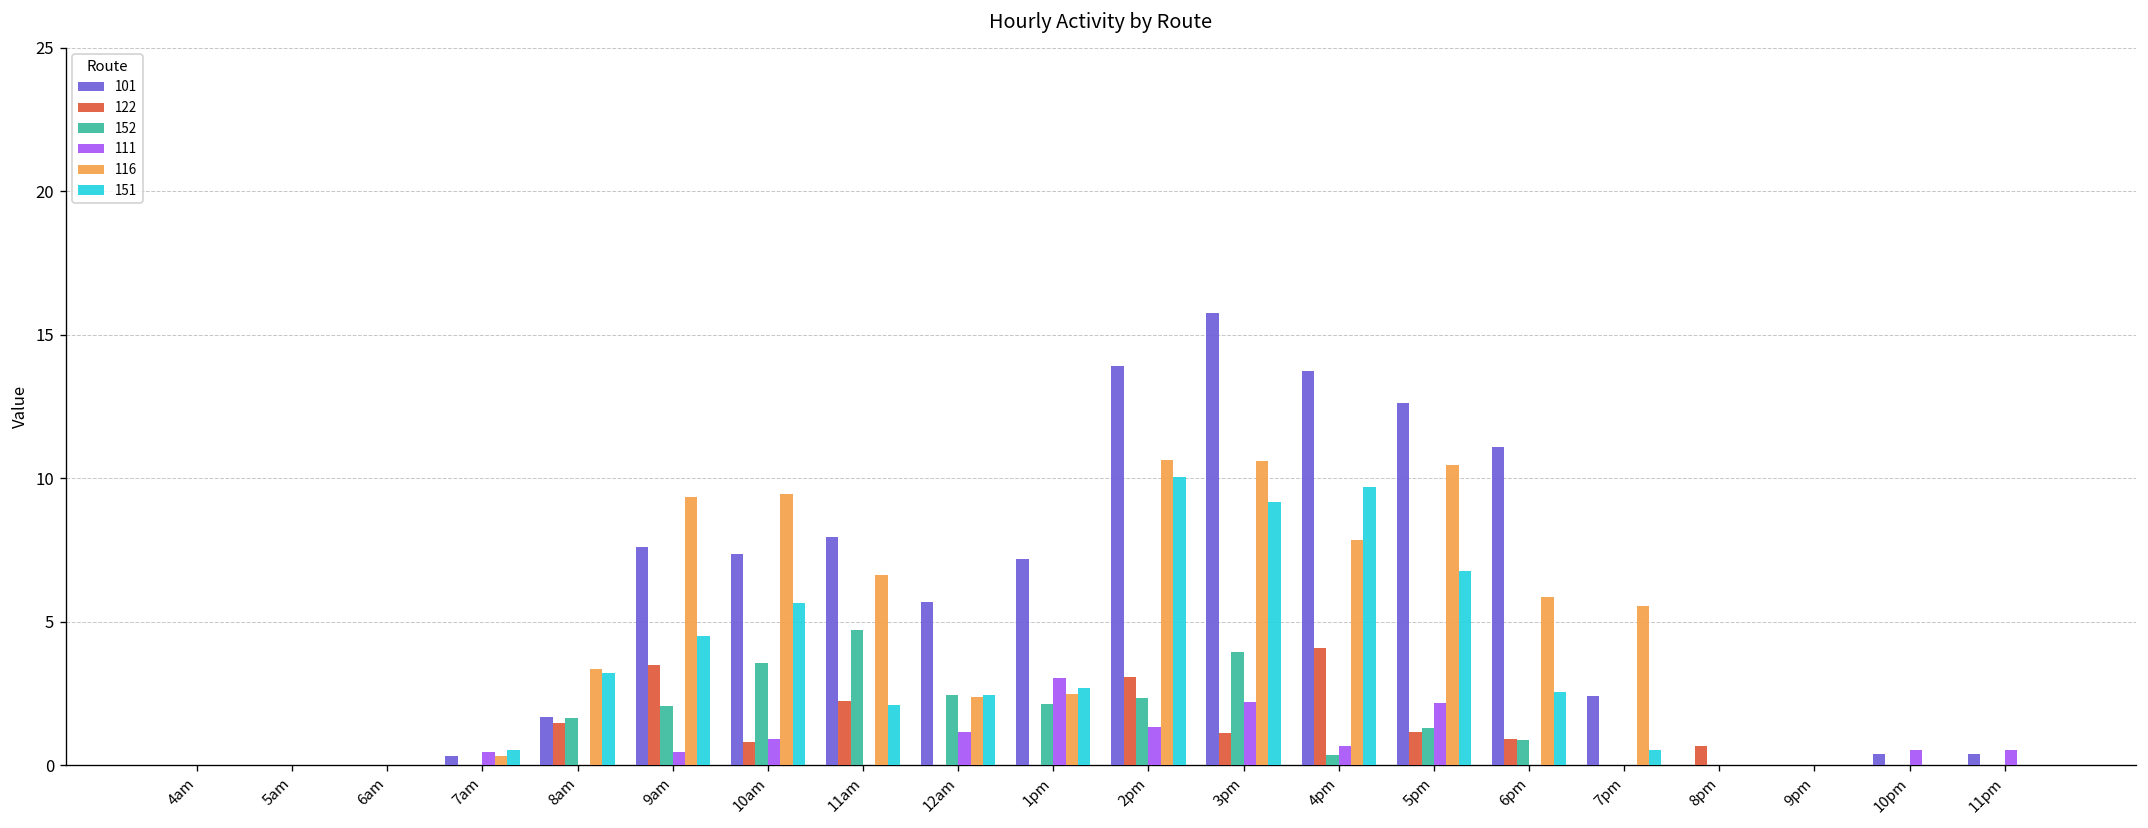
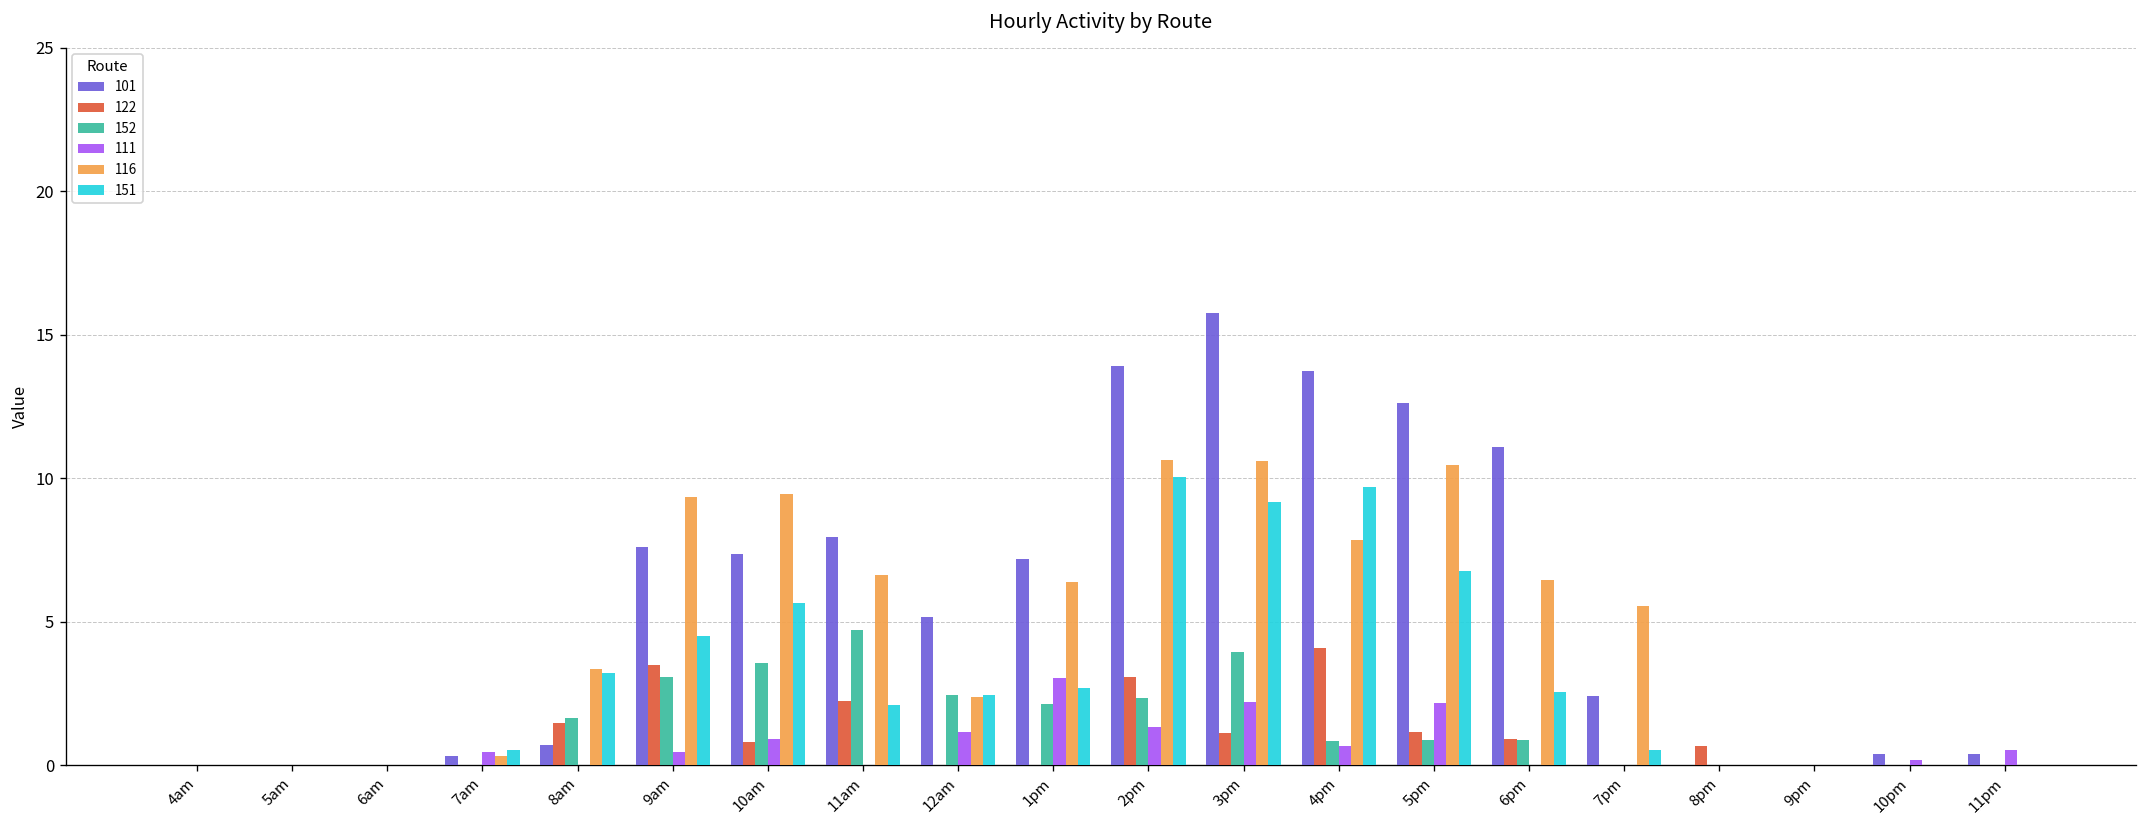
  {
    "101": {
      "4am": 0.0,
      "5am": 0.0,
      "6am": 0.0,
      "7am": 0.3,
-     "8am": 1.7,
+     "8am": 0.7,
      "9am": 7.6,
      "10am": 7.4,
      "11am": 7.9,
-     "12am": 5.7,
+     "12am": 5.2,
      "1pm": 7.2,
      "2pm": 13.9,
      "3pm": 15.8,
      "4pm": 13.7,
      "5pm": 12.6,
      "6pm": 11.1,
      "7pm": 2.4,
      "8pm": 0.0,
      "9pm": 0.0,
      "10pm": 0.4,
      "11pm": 0.4
    },
    "122": {
      "4am": 0.0,
      "5am": 0.0,
      "6am": 0.0,
      "7am": 0.0,
      "8am": 1.5,
      "9am": 3.5,
      "10am": 0.8,
      "11am": 2.2,
      "12am": 0.0,
      "1pm": 0.0,
      "2pm": 3.1,
      "3pm": 1.1,
      "4pm": 4.1,
      "5pm": 1.1,
      "6pm": 0.9,
      "7pm": 0.0,
      "8pm": 0.7,
      "9pm": 0.0,
      "10pm": 0.0,
      "11pm": 0.0
    },
    "152": {
      "4am": 0.0,
      "5am": 0.0,
      "6am": 0.0,
      "7am": 0.0,
      "8am": 1.6,
-     "9am": 2.0,
+     "9am": 3.1,
      "10am": 3.6,
      "11am": 4.7,
      "12am": 2.4,
      "1pm": 2.1,
      "2pm": 2.3,
      "3pm": 3.9,
-     "4pm": 0.3,
-     "5pm": 1.3,
+     "4pm": 0.8,
+     "5pm": 0.9,
      "6pm": 0.9,
      "7pm": 0.0,
      "8pm": 0.0,
      "9pm": 0.0,
      "10pm": 0.0,
      "11pm": 0.0
    },
    "111": {
      "4am": 0.0,
      "5am": 0.0,
      "6am": 0.0,
      "7am": 0.5,
      "8am": 0.0,
      "9am": 0.5,
      "10am": 0.9,
      "11am": 0.0,
      "12am": 1.2,
      "1pm": 3.0,
      "2pm": 1.3,
      "3pm": 2.2,
      "4pm": 0.7,
      "5pm": 2.1,
      "6pm": 0.0,
      "7pm": 0.0,
      "8pm": 0.0,
      "9pm": 0.0,
-     "10pm": 0.5,
+     "10pm": 0.2,
      "11pm": 0.5
    },
    "116": {
      "4am": 0.0,
      "5am": 0.0,
      "6am": 0.0,
      "7am": 0.3,
      "8am": 3.3,
      "9am": 9.3,
      "10am": 9.4,
      "11am": 6.6,
      "12am": 2.4,
-     "1pm": 2.5,
+     "1pm": 6.4,
      "2pm": 10.6,
      "3pm": 10.6,
      "4pm": 7.8,
      "5pm": 10.5,
-     "6pm": 5.9,
+     "6pm": 6.4,
      "7pm": 5.6,
      "8pm": 0.0,
      "9pm": 0.0,
      "10pm": 0.0,
      "11pm": 0.0
    },
    "151": {
      "4am": 0.0,
      "5am": 0.0,
      "6am": 0.0,
      "7am": 0.5,
      "8am": 3.2,
      "9am": 4.5,
      "10am": 5.7,
      "11am": 2.1,
      "12am": 2.4,
      "1pm": 2.7,
      "2pm": 10.1,
      "3pm": 9.2,
      "4pm": 9.7,
      "5pm": 6.8,
      "6pm": 2.6,
      "7pm": 0.5,
      "8pm": 0.0,
      "9pm": 0.0,
      "10pm": 0.0,
      "11pm": 0.0
    }
  }
